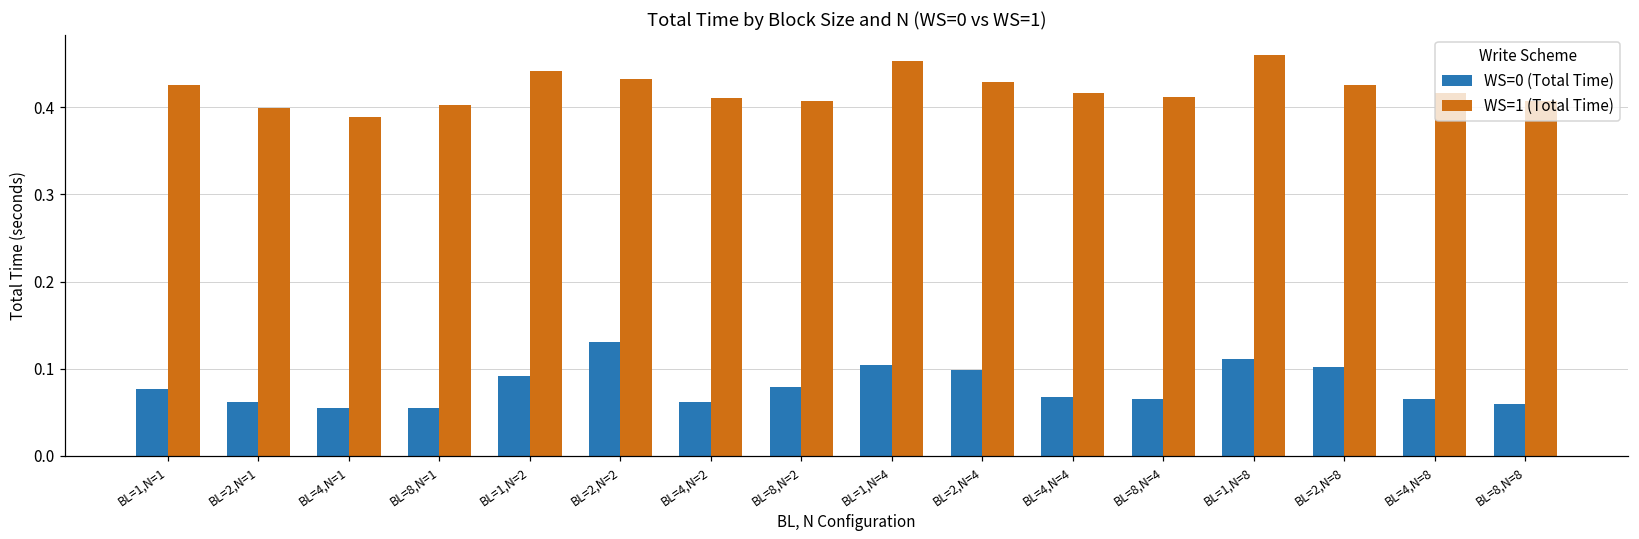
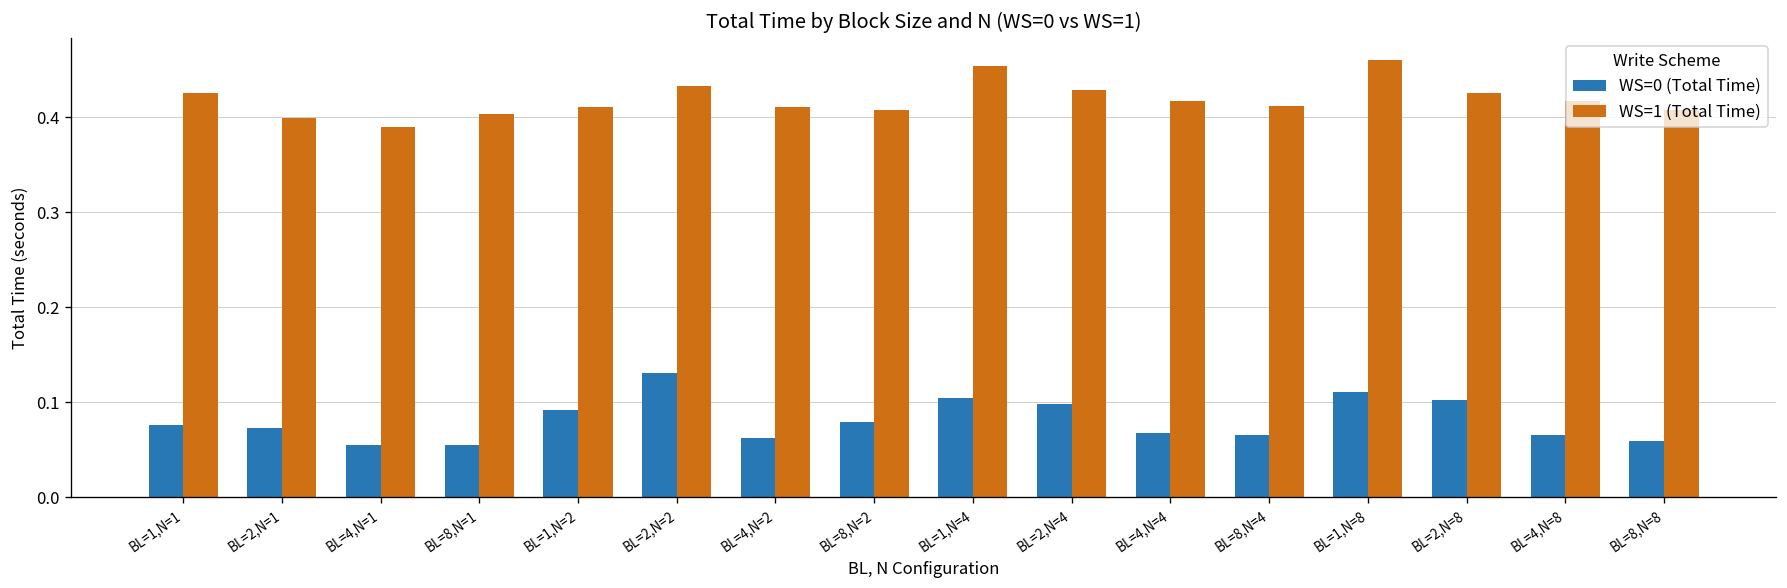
  {
    "WS=0 (Total Time)": {
      "BL=1,N=1": 0.08,
-     "BL=2,N=1": 0.06,
+     "BL=2,N=1": 0.07,
      "BL=4,N=1": 0.06,
      "BL=8,N=1": 0.06,
      "BL=1,N=2": 0.09,
      "BL=2,N=2": 0.13,
      "BL=4,N=2": 0.06,
      "BL=8,N=2": 0.08,
      "BL=1,N=4": 0.10,
      "BL=2,N=4": 0.10,
      "BL=4,N=4": 0.07,
      "BL=8,N=4": 0.07,
      "BL=1,N=8": 0.11,
      "BL=2,N=8": 0.10,
      "BL=4,N=8": 0.07,
      "BL=8,N=8": 0.06
    },
    "WS=1 (Total Time)": {
      "BL=1,N=1": 0.43,
      "BL=2,N=1": 0.40,
      "BL=4,N=1": 0.39,
      "BL=8,N=1": 0.40,
-     "BL=1,N=2": 0.44,
+     "BL=1,N=2": 0.41,
      "BL=2,N=2": 0.43,
      "BL=4,N=2": 0.41,
      "BL=8,N=2": 0.41,
      "BL=1,N=4": 0.45,
      "BL=2,N=4": 0.43,
      "BL=4,N=4": 0.42,
      "BL=8,N=4": 0.41,
      "BL=1,N=8": 0.46,
      "BL=2,N=8": 0.43
    }
  }
